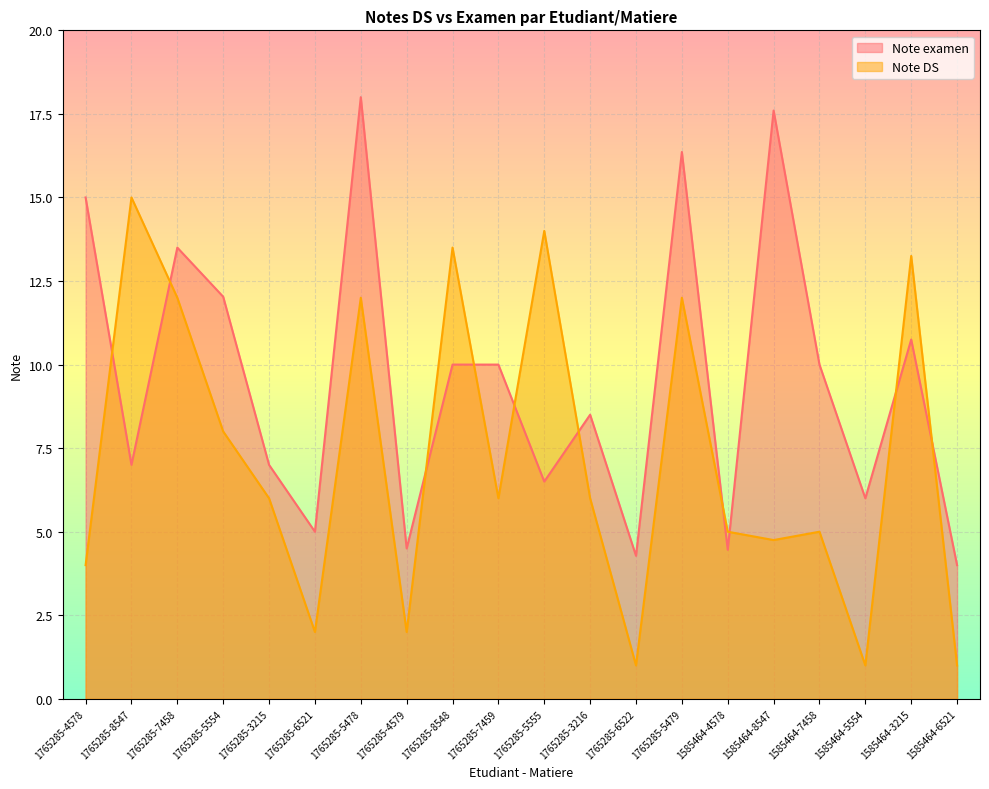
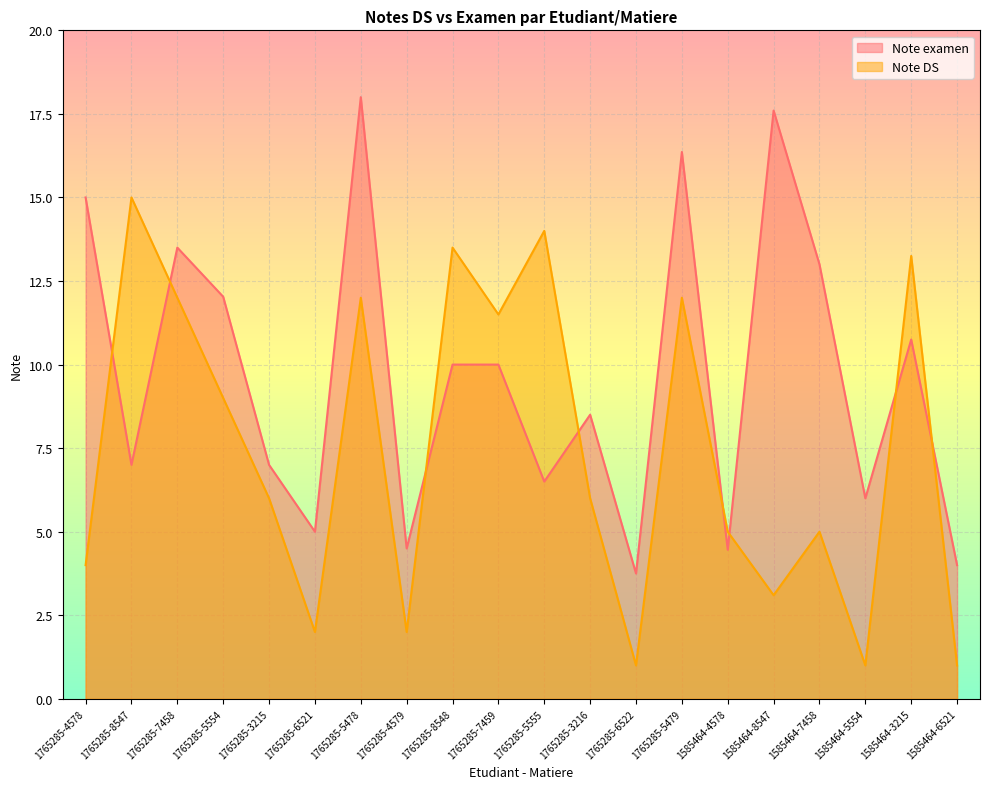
  {
    "Note examen": {
      "1765285-4578": 15.0,
      "1765285-8547": 7.0,
      "1765285-7458": 13.5,
      "1765285-5554": 12.0,
      "1765285-3215": 7.0,
      "1765285-6521": 5.0,
      "1765285-5478": 18.0,
      "1765285-4579": 4.5,
      "1765285-8548": 10.0,
      "1765285-7459": 10.0,
      "1765285-5555": 6.5,
      "1765285-3216": 8.5,
-     "1765285-6522": 4.3,
+     "1765285-6522": 3.8,
      "1765285-5479": 16.4,
      "1585464-4578": 4.5,
      "1585464-8547": 17.6,
-     "1585464-7458": 10,
+     "1585464-7458": 13,
      "1585464-5554": 6.0,
      "1585464-3215": 10.8,
      "1585464-6521": 4.0
    },
    "Note DS": {
      "1765285-4578": 4.0,
      "1765285-8547": 15.0,
      "1765285-7458": 12.0,
-     "1765285-5554": 8,
+     "1765285-5554": 9,
      "1765285-3215": 6.0,
      "1765285-6521": 2.0,
      "1765285-5478": 12.0,
      "1765285-4579": 2.0,
      "1765285-8548": 13.5,
-     "1765285-7459": 6.0,
+     "1765285-7459": 11.5,
      "1765285-5555": 14.0,
      "1765285-3216": 6.0,
      "1765285-6522": 1.0,
      "1765285-5479": 12.0,
      "1585464-4578": 5.0,
-     "1585464-8547": 4.8,
+     "1585464-8547": 3.1,
      "1585464-7458": 5.0,
      "1585464-5554": 1.0,
      "1585464-3215": 13.3,
      "1585464-6521": 1.0
    }
  }
